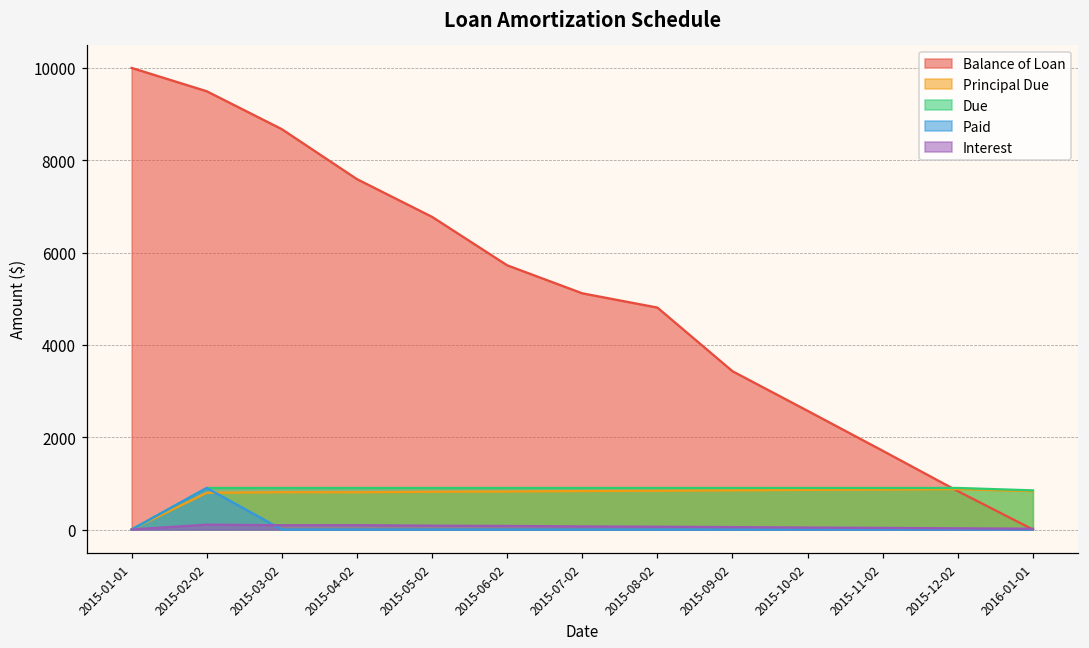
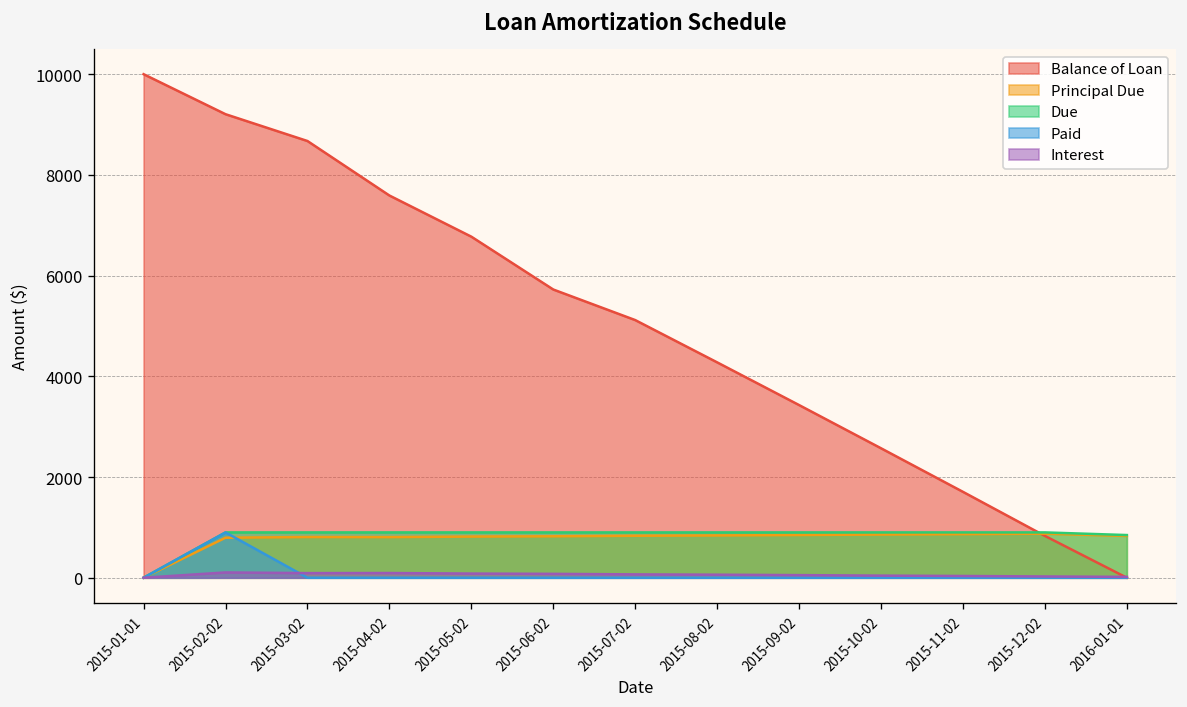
  {
    "Balance of Loan": {
      "2015-01-01": 10000,
-     "2015-02-02": 9500,
+     "2015-02-02": 9200,
      "2015-03-02": 8700,
      "2015-04-02": 7600,
      "2015-05-02": 6800,
      "2015-06-02": 5700,
      "2015-07-02": 5100,
-     "2015-08-02": 4800,
+     "2015-08-02": 4300,
      "2015-09-02": 3400,
      "2015-10-02": 2600,
      "2015-11-02": 1700
    },
    "Principal Due": {
      "2015-02-02": 800,
      "2015-03-02": 800,
      "2015-04-02": 800,
      "2015-05-02": 800,
      "2015-06-02": 800,
      "2015-07-02": 800
    },
    "Due": {
      "2015-03-02": 900,
      "2015-04-02": 900,
      "2015-05-02": 900,
      "2015-06-02": 900,
      "2015-07-02": 900
    },
    "Paid": {
      "2015-03-02": 0,
      "2015-04-02": 0,
      "2015-05-02": 0,
      "2015-06-02": 0,
      "2015-07-02": 0,
      "2015-08-02": 0
    },
    "Interest": {
      "2015-02-02": 100,
      "2015-03-02": 100,
      "2015-04-02": 100,
      "2015-05-02": 100,
      "2015-06-02": 100,
      "2015-07-02": 100,
      "2015-08-02": 100
    }
  }
